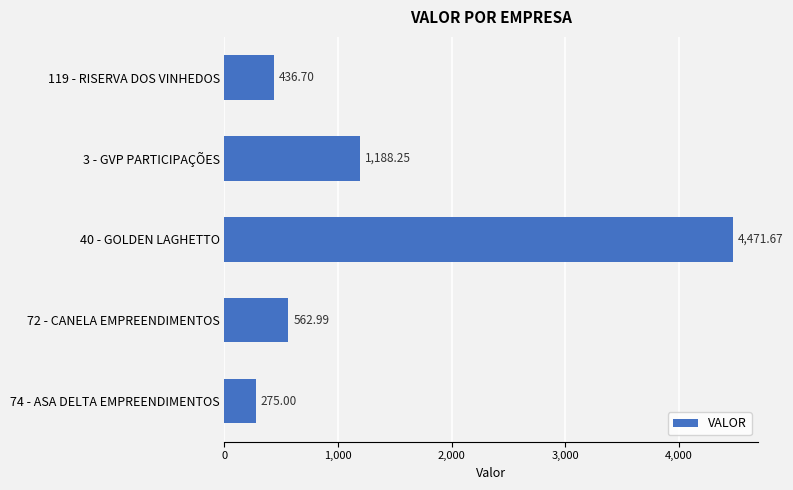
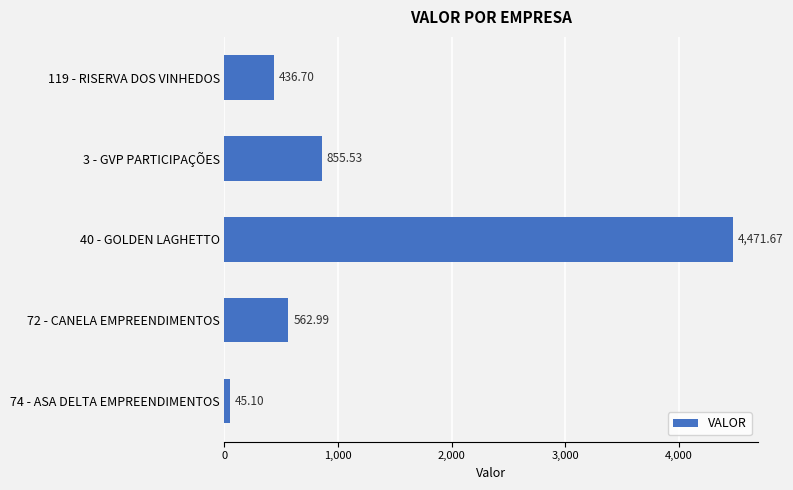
  {
    "119 - RISERVA DOS VINHEDOS": "436.70",
-   "3 - GVP PARTICIPAÇÕES": "1,188.25",
+   "3 - GVP PARTICIPAÇÕES": "855.53",
    "40 - GOLDEN LAGHETTO": "4,471.67",
    "72 - CANELA EMPREENDIMENTOS": "562.99",
-   "74 - ASA DELTA EMPREENDIMENTOS": "275.00"
+   "74 - ASA DELTA EMPREENDIMENTOS": "45.10"
  }
